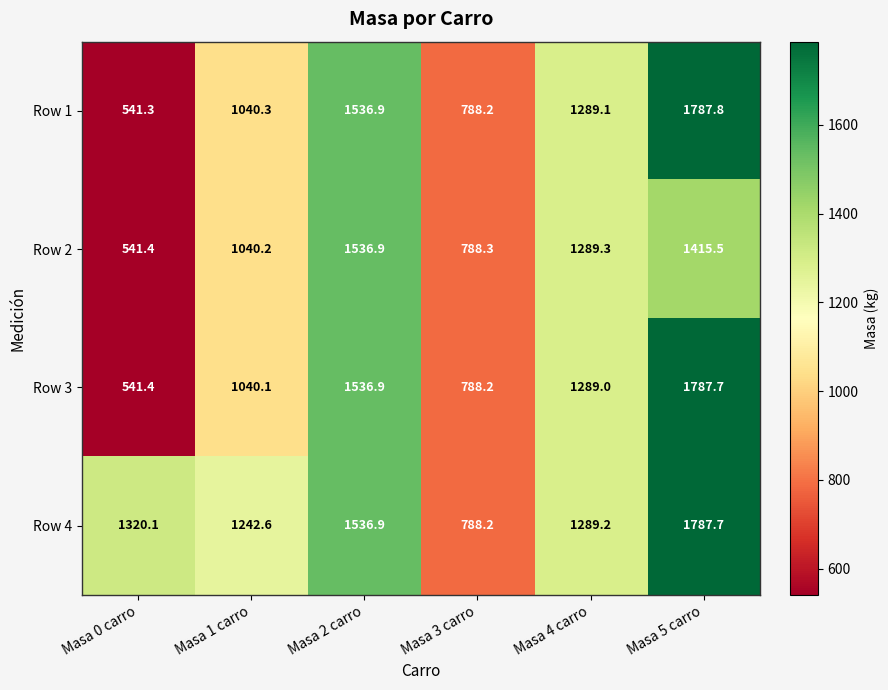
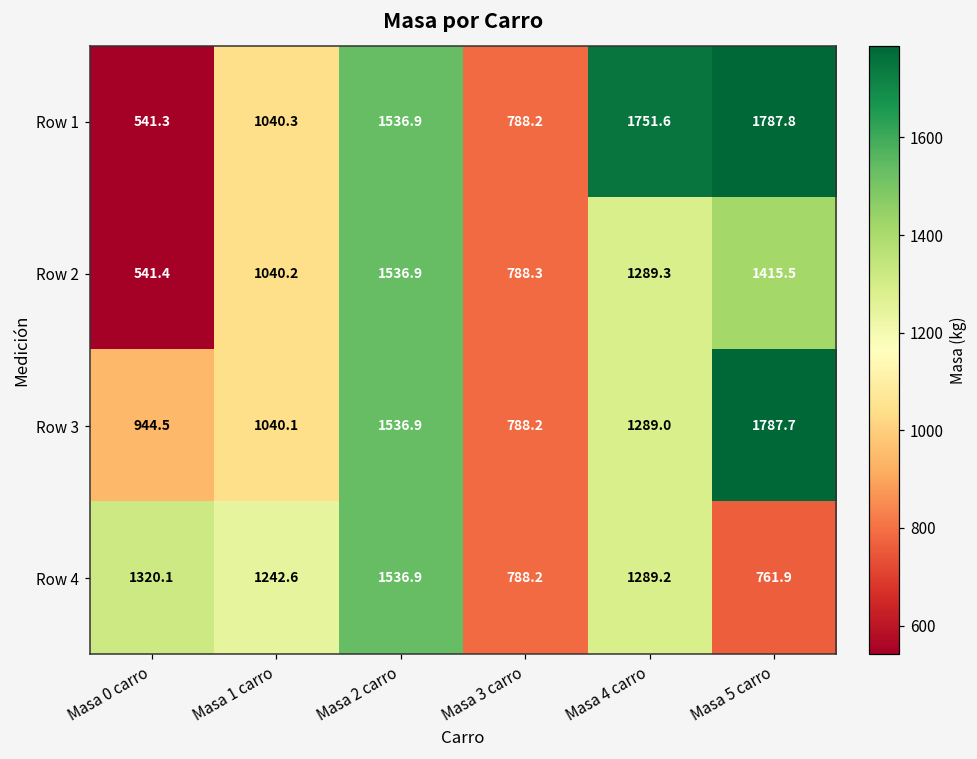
  {
    "Row 1": {
      "Masa 0 carro": 541.3,
      "Masa 1 carro": 1040.3,
      "Masa 2 carro": 1536.9,
      "Masa 3 carro": 788.2,
-     "Masa 4 carro": 1289.1,
+     "Masa 4 carro": 1751.6,
      "Masa 5 carro": 1787.8
    },
    "Row 2": {
      "Masa 0 carro": 541.4,
      "Masa 1 carro": 1040.2,
      "Masa 2 carro": 1536.9,
      "Masa 3 carro": 788.3,
      "Masa 4 carro": 1289.3,
      "Masa 5 carro": 1415.5
    },
    "Row 3": {
-     "Masa 0 carro": 541.4,
+     "Masa 0 carro": 944.5,
      "Masa 1 carro": 1040.1,
      "Masa 2 carro": 1536.9,
      "Masa 3 carro": 788.2,
      "Masa 4 carro": 1289.0,
      "Masa 5 carro": 1787.7
    },
    "Row 4": {
      "Masa 0 carro": 1320.1,
      "Masa 1 carro": 1242.6,
      "Masa 2 carro": 1536.9,
      "Masa 3 carro": 788.2,
      "Masa 4 carro": 1289.2,
-     "Masa 5 carro": 1787.7
+     "Masa 5 carro": 761.9
    }
  }
